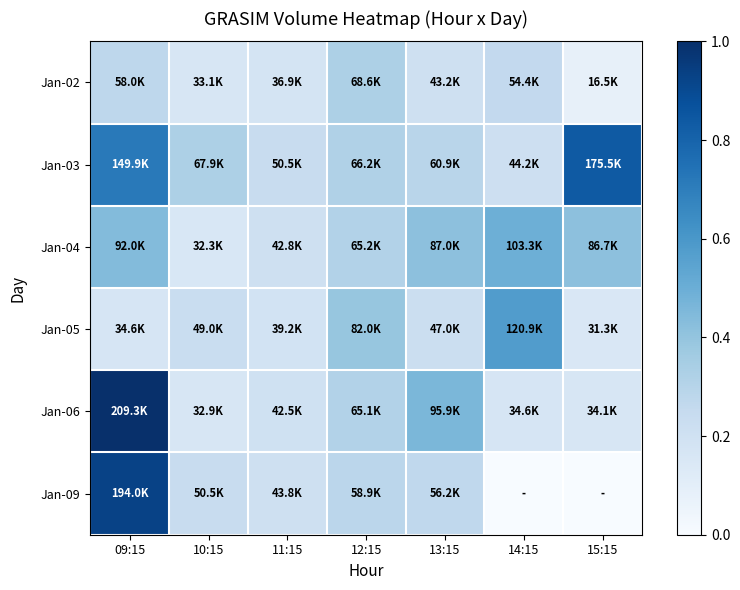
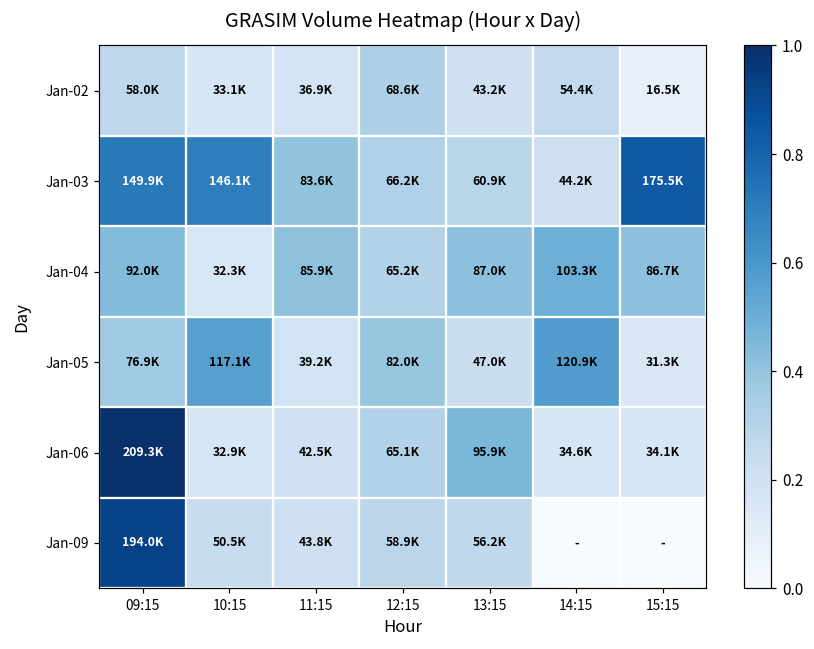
  {
    "Jan-02": {
      "09:15": "58.0K",
      "10:15": "33.1K",
      "11:15": "36.9K",
      "12:15": "68.6K",
      "13:15": "43.2K",
      "14:15": "54.4K",
      "15:15": "16.5K"
    },
    "Jan-03": {
      "09:15": "149.9K",
-     "10:15": "67.9K",
-     "11:15": "50.5K",
+     "10:15": "146.1K",
+     "11:15": "83.6K",
      "12:15": "66.2K",
      "13:15": "60.9K",
      "14:15": "44.2K",
      "15:15": "175.5K"
    },
    "Jan-04": {
      "09:15": "92.0K",
      "10:15": "32.3K",
-     "11:15": "42.8K",
+     "11:15": "85.9K",
      "12:15": "65.2K",
      "13:15": "87.0K",
      "14:15": "103.3K",
      "15:15": "86.7K"
    },
    "Jan-05": {
-     "09:15": "34.6K",
-     "10:15": "49.0K",
+     "09:15": "76.9K",
+     "10:15": "117.1K",
      "11:15": "39.2K",
      "12:15": "82.0K",
      "13:15": "47.0K",
      "14:15": "120.9K",
      "15:15": "31.3K"
    },
    "Jan-06": {
      "09:15": "209.3K",
      "10:15": "32.9K",
      "11:15": "42.5K",
      "12:15": "65.1K",
      "13:15": "95.9K",
      "14:15": "34.6K",
      "15:15": "34.1K"
    },
    "Jan-09": {
      "09:15": "194.0K",
      "10:15": "50.5K",
      "11:15": "43.8K",
      "12:15": "58.9K",
      "13:15": "56.2K"
    }
  }
